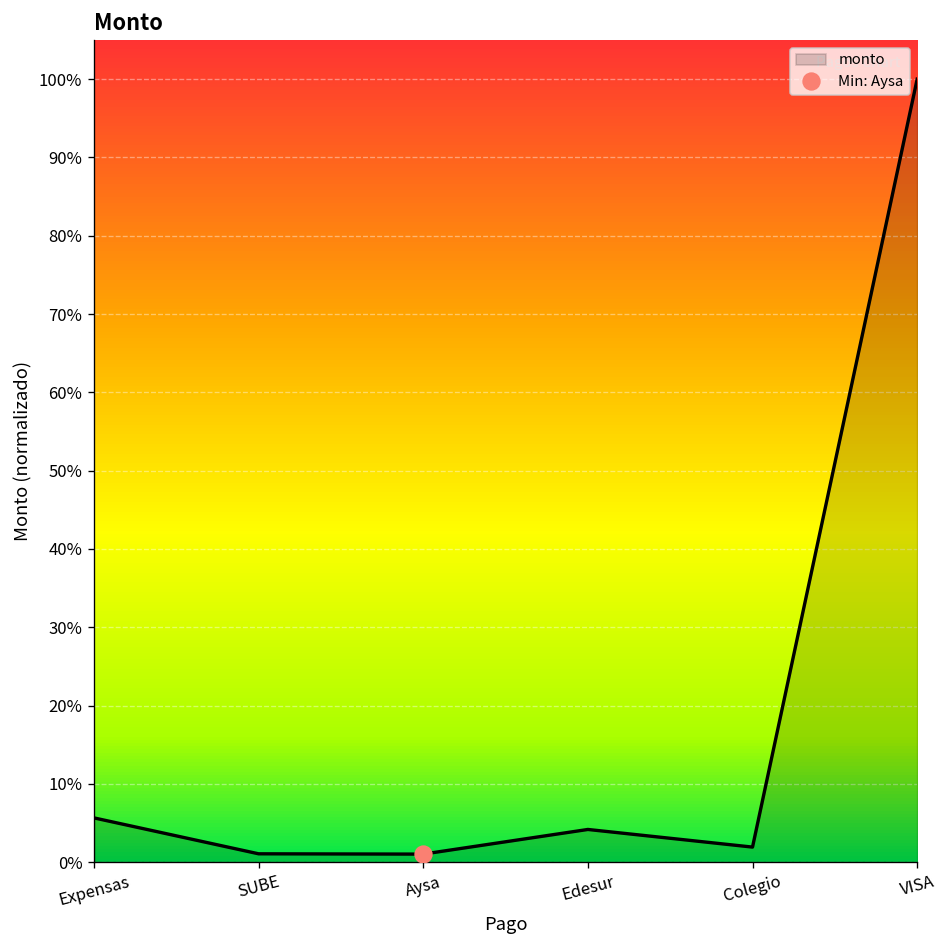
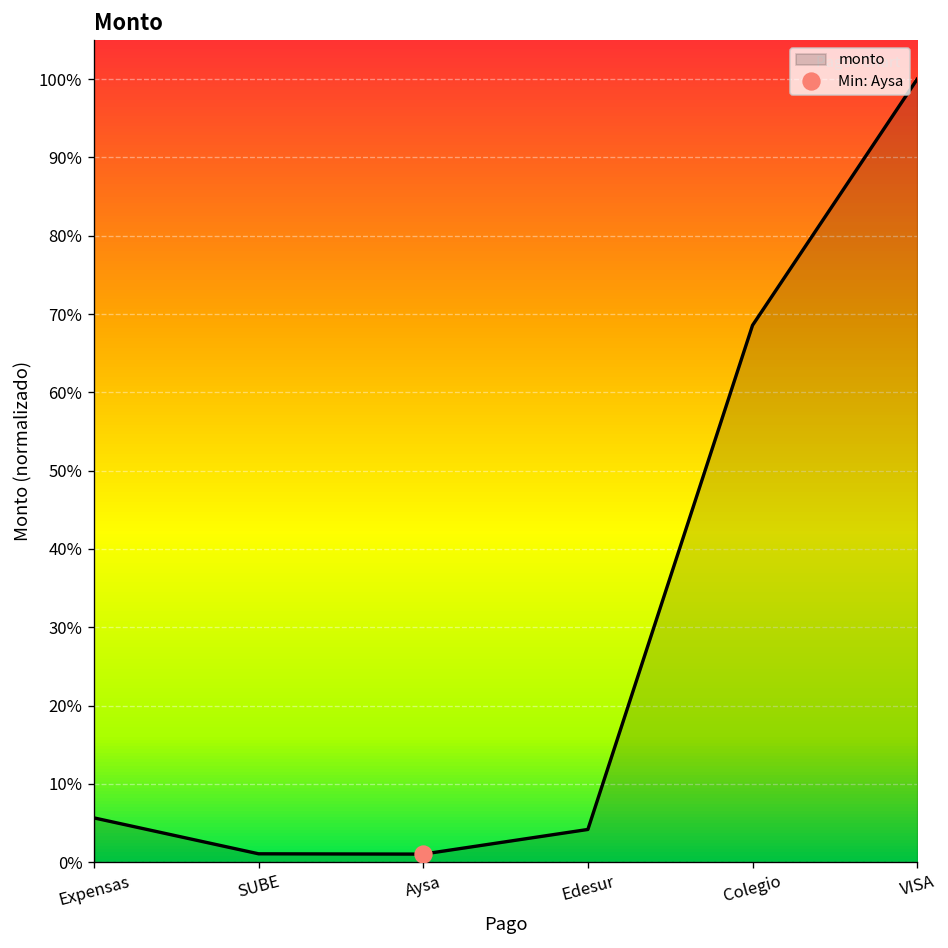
  {
    "monto": {
      "Expensas": "6%",
      "SUBE": "1%",
      "Edesur": "4%",
-     "Colegio": "2%",
+     "Colegio": "69%",
      "VISA": "100%"
    }
  }
